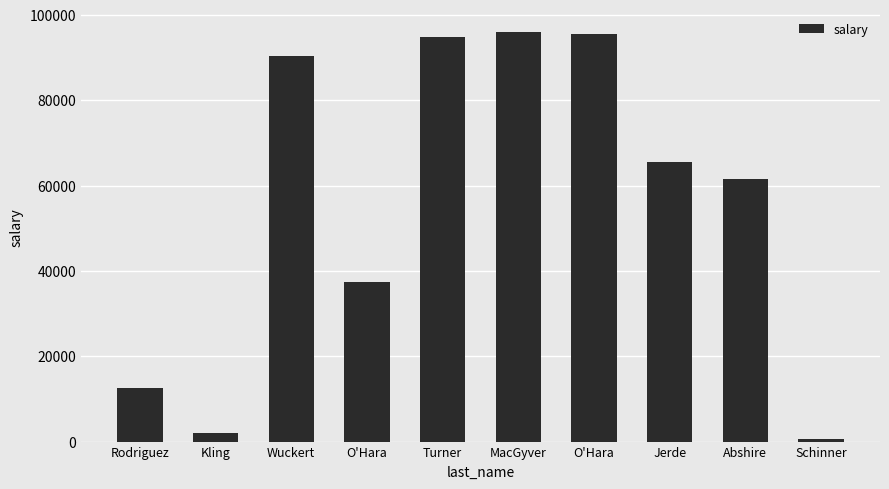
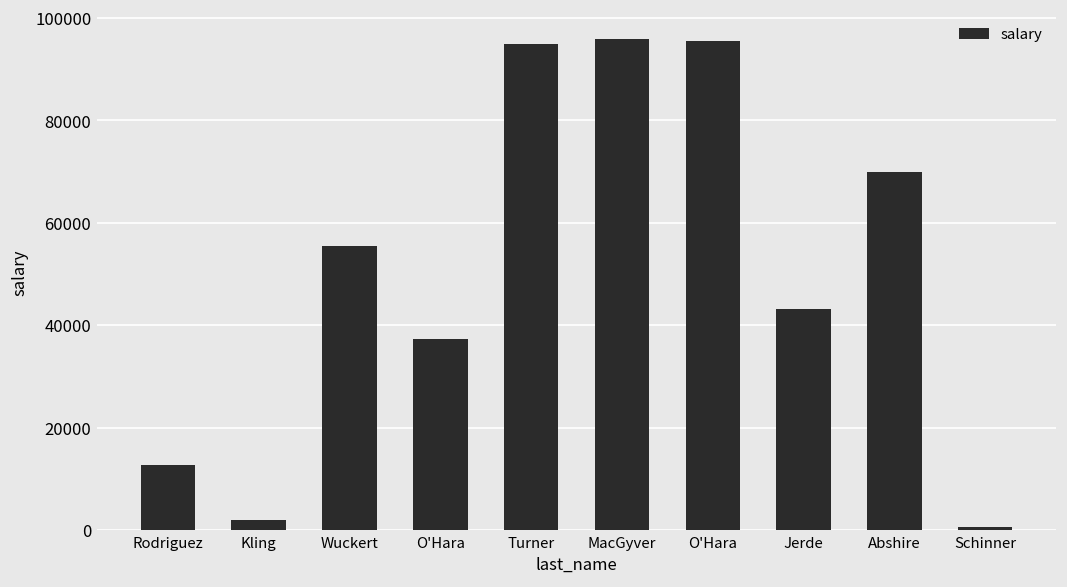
  {
    "Rodriguez": 13000,
    "Kling": 2000,
-   "Wuckert": 90000,
+   "Wuckert": 55000,
    "Turner": 95000,
    "MacGyver": 96000,
-   "Jerde": 65000,
-   "Abshire": 61000,
+   "Jerde": 43000,
+   "Abshire": 70000,
    "Schinner": 1000
  }
